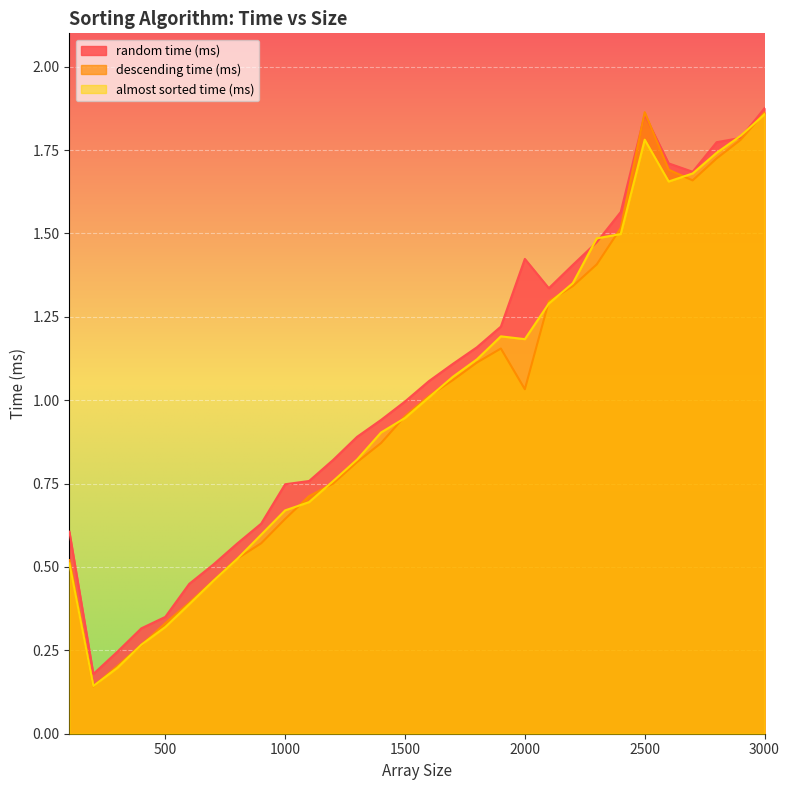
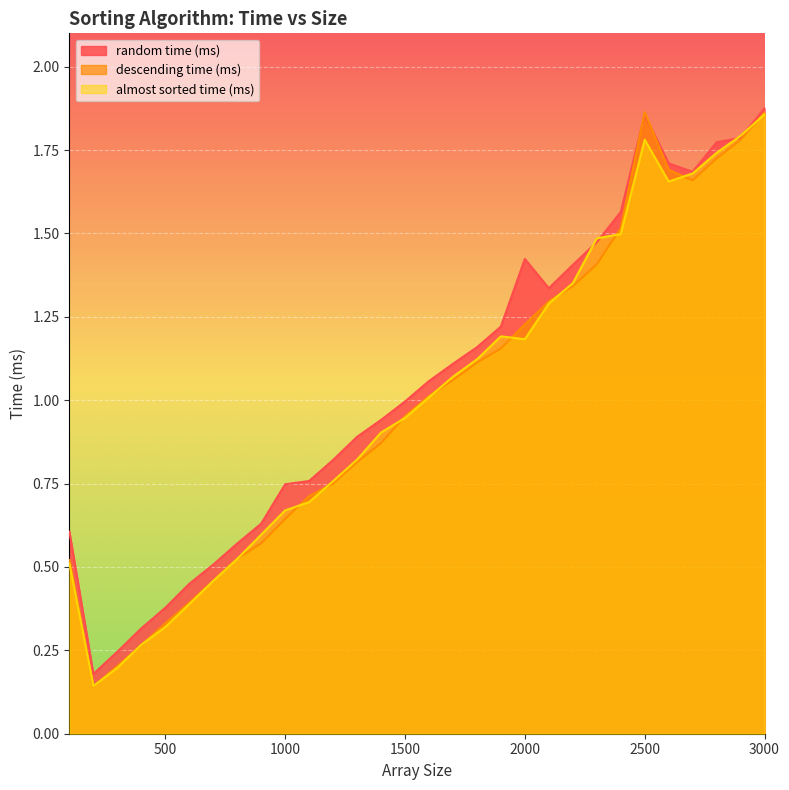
  {
    "random time (ms)": {
-     "500": 0.35,
+     "500": 0.38,
      "1000": 0.75,
      "1500": 1.00,
      "2000": 1.42,
      "2500": 1.86,
      "3000": 1.88
    },
    "descending time (ms)": {
      "500": 0.33,
      "1000": 0.64,
-     "2000": 1.03,
+     "2000": 1.23,
      "2500": 1.86
    },
    "almost sorted time (ms)": {
      "500": 0.32,
      "1000": 0.67,
      "2000": 1.18,
      "2500": 1.78
    }
  }
